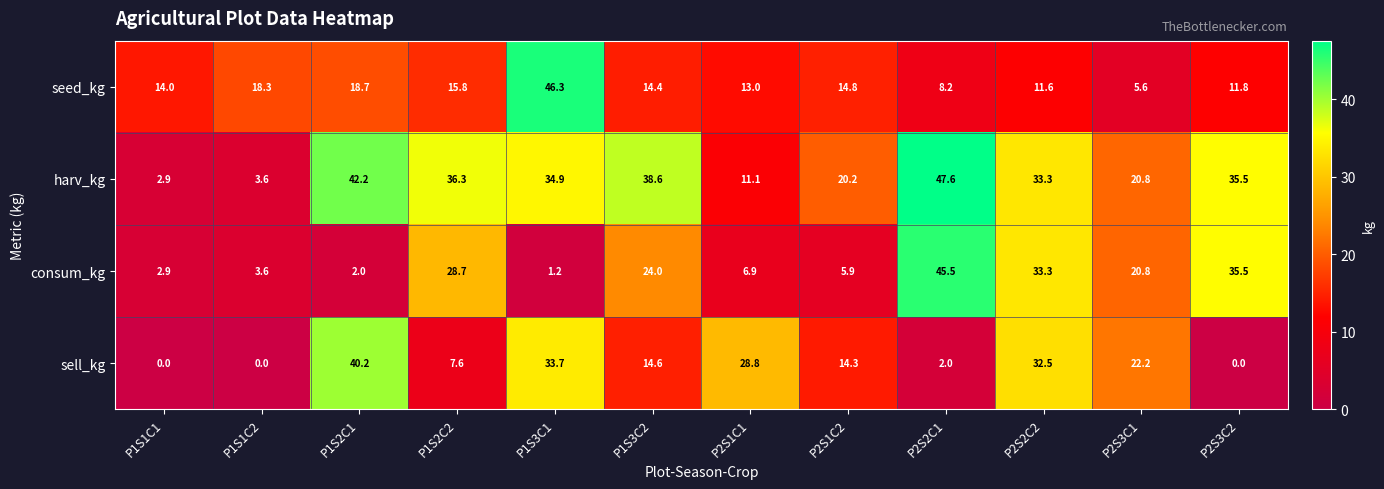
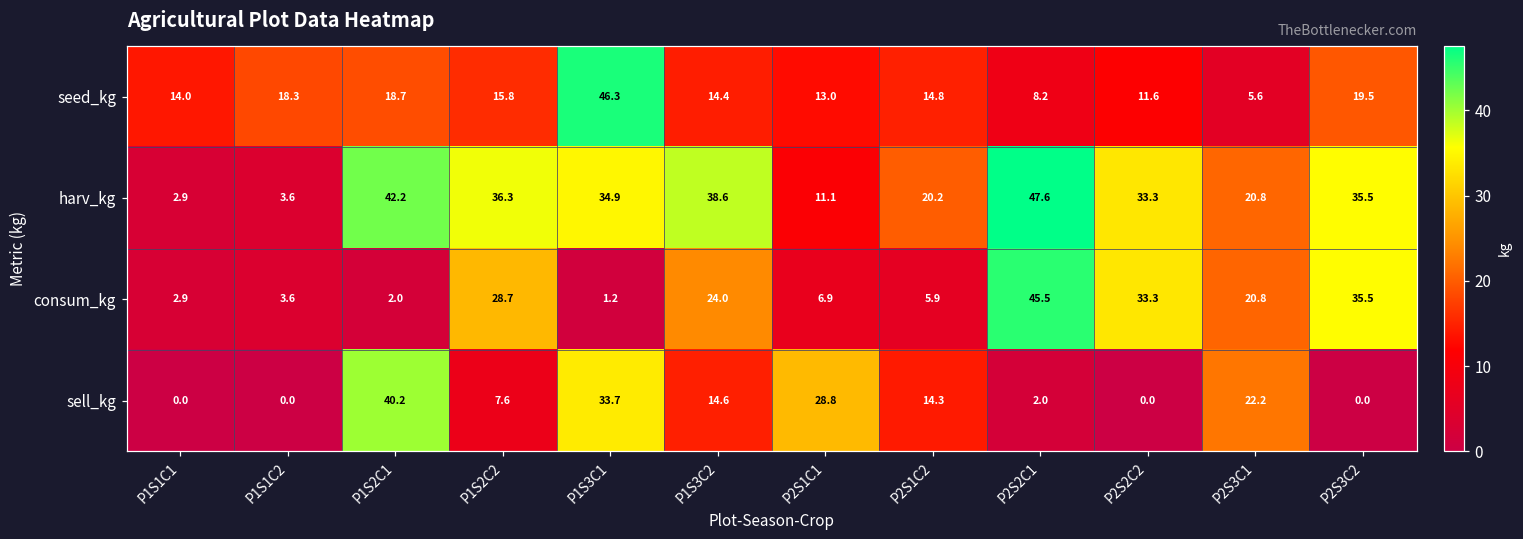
  {
    "seed_kg": {
      "P1S1C1": 14.0,
      "P1S1C2": 18.3,
      "P1S2C1": 18.7,
      "P1S2C2": 15.8,
      "P1S3C1": 46.3,
      "P1S3C2": 14.4,
      "P2S1C1": 13.0,
      "P2S1C2": 14.8,
      "P2S2C1": 8.2,
      "P2S2C2": 11.6,
      "P2S3C1": 5.6,
-     "P2S3C2": 11.8
+     "P2S3C2": 19.5
    },
    "harv_kg": {
      "P1S1C1": 2.9,
      "P1S1C2": 3.6,
      "P1S2C1": 42.2,
      "P1S2C2": 36.3,
      "P1S3C1": 34.9,
      "P1S3C2": 38.6,
      "P2S1C1": 11.1,
      "P2S1C2": 20.2,
      "P2S2C1": 47.6,
      "P2S2C2": 33.3,
      "P2S3C1": 20.8,
      "P2S3C2": 35.5
    },
    "consum_kg": {
      "P1S1C1": 2.9,
      "P1S1C2": 3.6,
      "P1S2C1": 2.0,
      "P1S2C2": 28.7,
      "P1S3C1": 1.2,
      "P1S3C2": 24.0,
      "P2S1C1": 6.9,
      "P2S1C2": 5.9,
      "P2S2C1": 45.5,
      "P2S2C2": 33.3,
      "P2S3C1": 20.8,
      "P2S3C2": 35.5
    },
    "sell_kg": {
      "P1S1C1": 0.0,
      "P1S1C2": 0.0,
      "P1S2C1": 40.2,
      "P1S2C2": 7.6,
      "P1S3C1": 33.7,
      "P1S3C2": 14.6,
      "P2S1C1": 28.8,
      "P2S1C2": 14.3,
      "P2S2C1": 2.0,
-     "P2S2C2": 32.5,
+     "P2S2C2": 0.0,
      "P2S3C1": 22.2,
      "P2S3C2": 0.0
    }
  }
